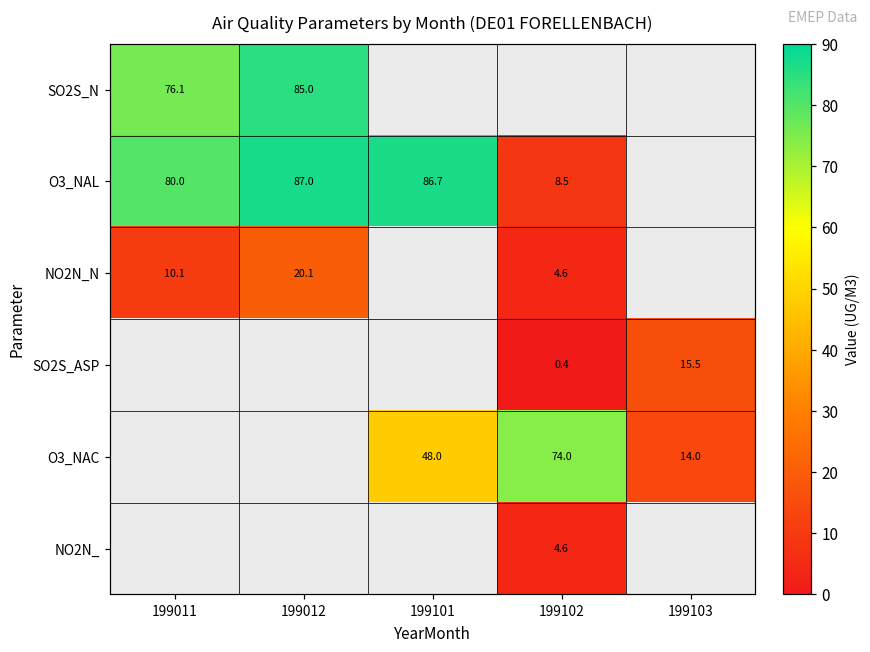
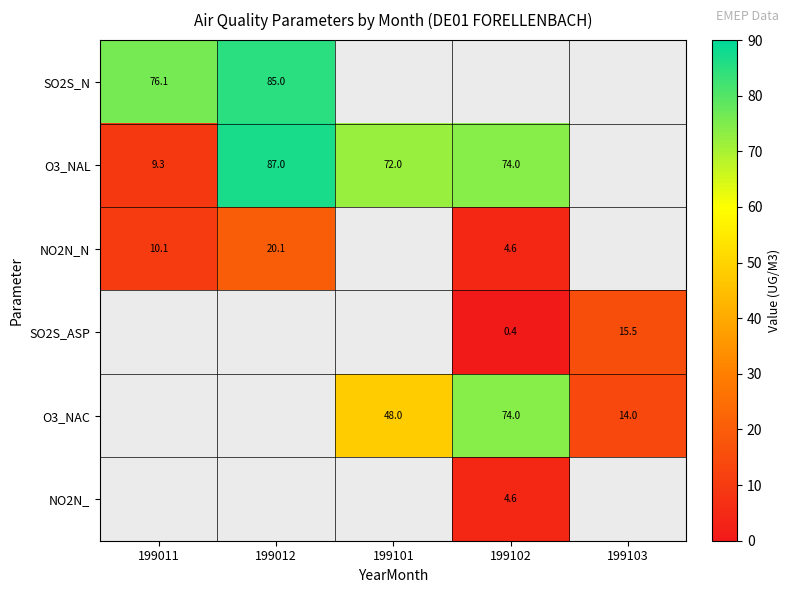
  {
    "SO2S_N": {
      "199011": 76.1,
      "199012": 85.0
    },
    "O3_NAL": {
-     "199011": 80.0,
+     "199011": 9.3,
      "199012": 87.0,
-     "199101": 86.7,
-     "199102": 8.5
+     "199101": 72.0,
+     "199102": 74.0
    },
    "NO2N_N": {
      "199011": 10.1,
      "199012": 20.1,
      "199102": 4.6
    },
    "SO2S_ASP": {
      "199102": 0.4,
      "199103": 15.5
    },
    "O3_NAC": {
      "199101": 48.0,
      "199102": 74.0,
      "199103": 14.0
    },
    "NO2N_": {
      "199102": 4.6
    }
  }
